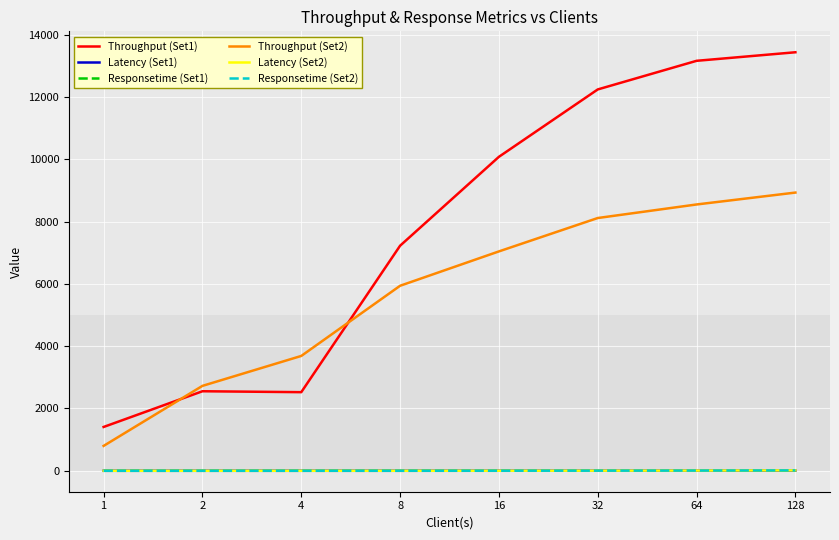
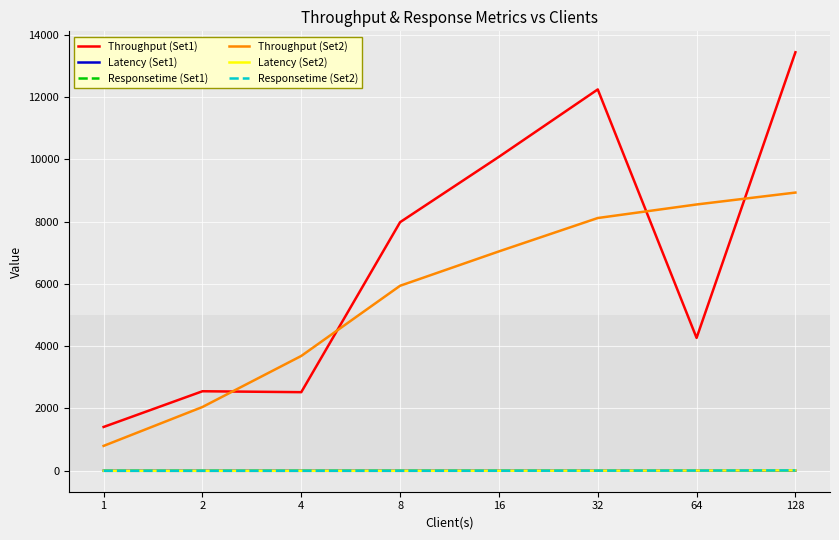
  {
    "Throughput (Set1)": {
      "1": 1400,
      "2": 2600,
      "4": 2500,
-     "8": 7200,
+     "8": 8000,
      "16": 10100,
      "32": 12200,
-     "64": 13200,
+     "64": 4300,
      "128": 13400
    },
    "Throughput (Set2)": {
      "1": 800,
-     "2": 2700,
+     "2": 2000,
      "4": 3700,
      "8": 5900,
      "16": 7000,
      "32": 8100,
      "64": 8500,
      "128": 8900
    }
  }
